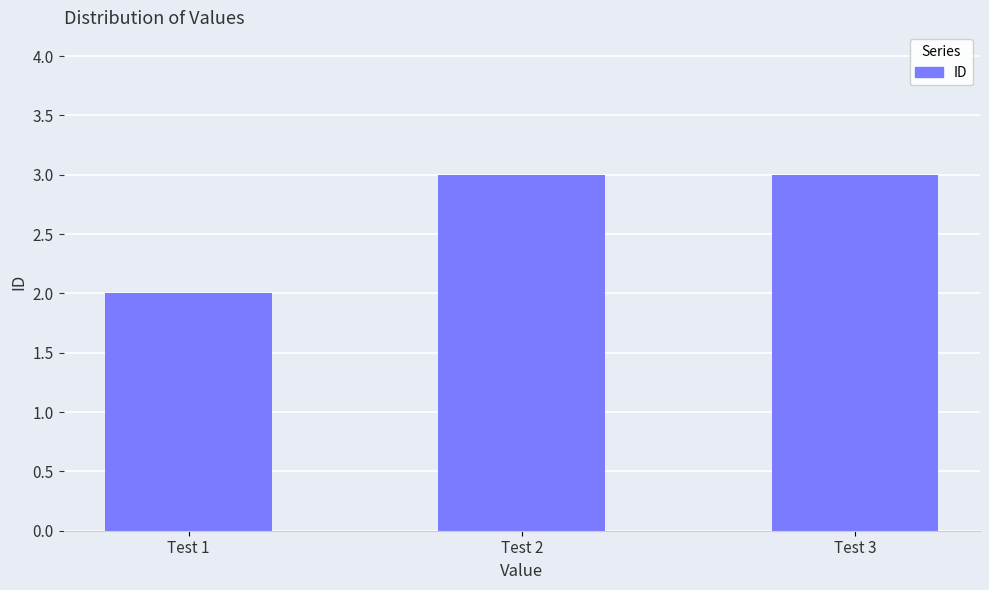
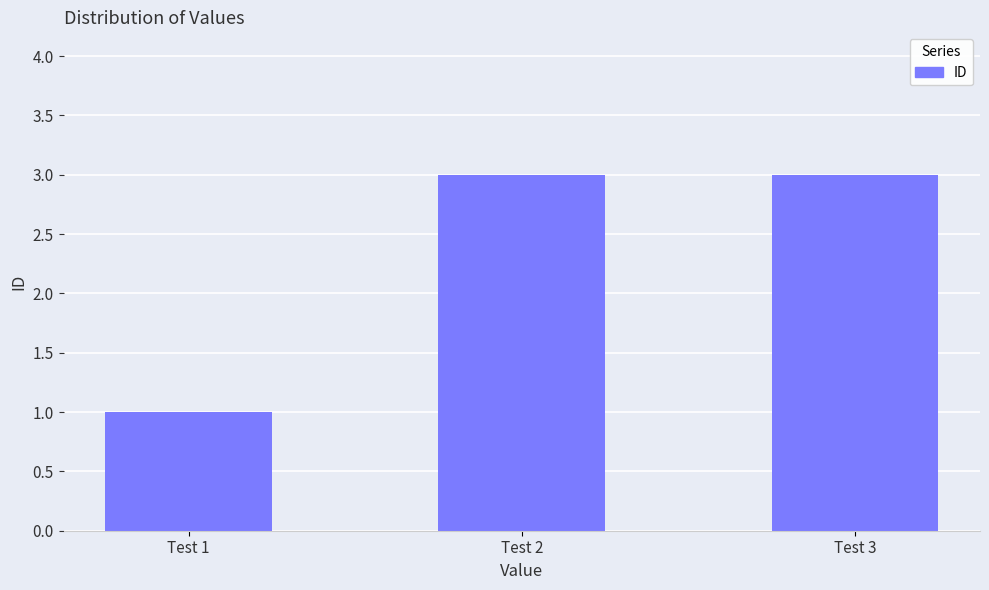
  {
-   "Test 1": 2,
+   "Test 1": 1,
    "Test 2": 3,
    "Test 3": 3
  }
